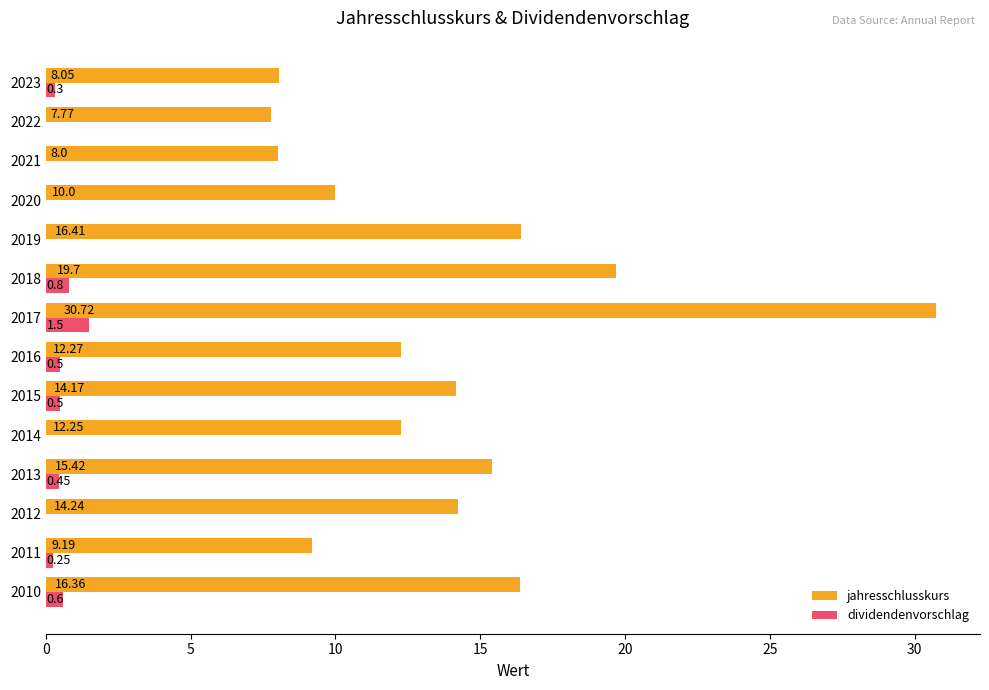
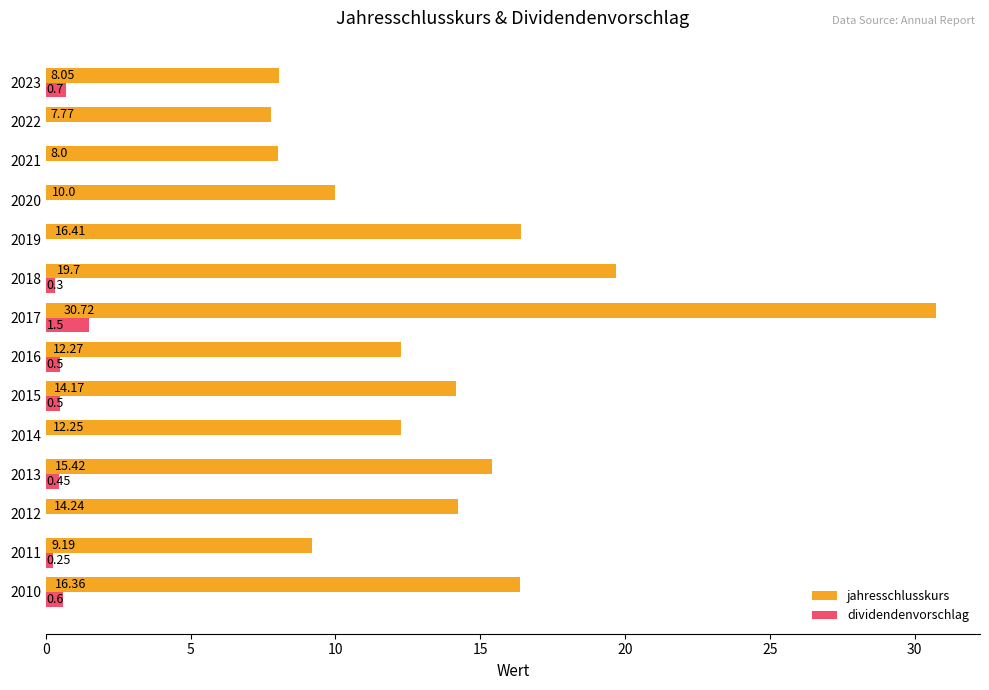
  {
    "jahresschlusskurs": {
      "2023": 8.05,
      "2022": 7.77,
      "2021": 8.0,
      "2020": 10.0,
      "2019": 16.41,
      "2018": 19.7,
      "2017": 30.72,
      "2016": 12.27,
      "2015": 14.17,
      "2014": 12.25,
      "2013": 15.42,
      "2012": 14.24,
      "2011": 9.19,
      "2010": 16.36
    },
    "dividendenvorschlag": {
-     "2023": 0.3,
-     "2018": 0.8,
+     "2023": 0.7,
+     "2018": 0.3,
      "2017": 1.5,
      "2016": 0.5,
      "2015": 0.5,
      "2013": 0.45,
      "2011": 0.25,
      "2010": 0.6
    }
  }
